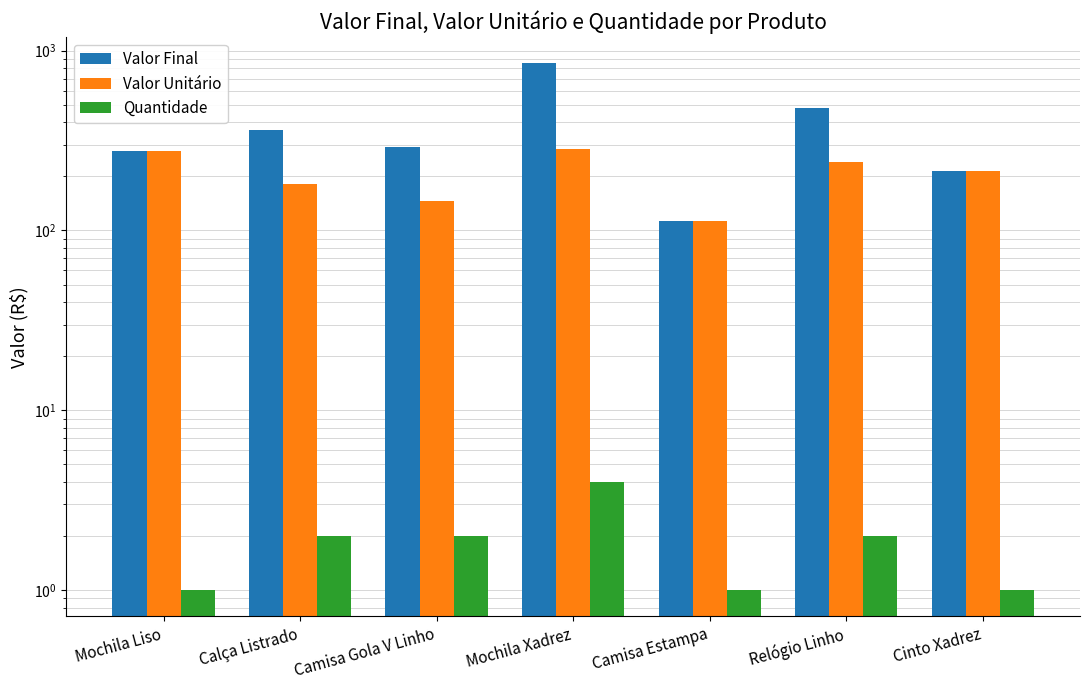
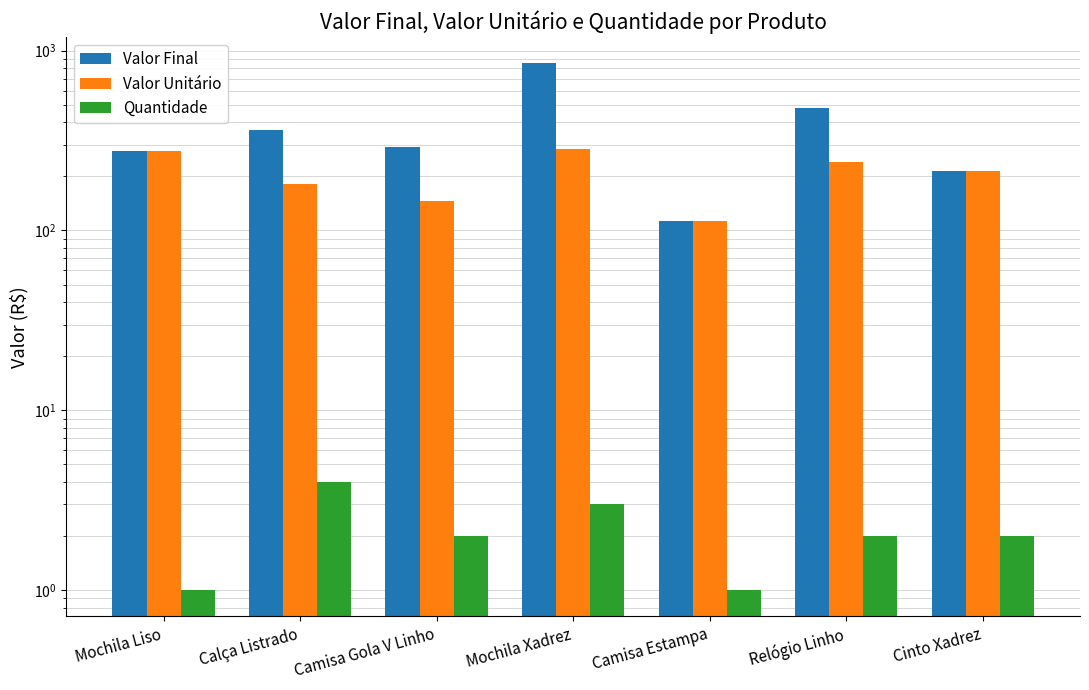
  {
    "Valor Final": {
      "Mochila Liso": 280,
      "Calça Listrado": 360,
      "Camisa Gola V Linho": 290,
      "Mochila Xadrez": 800,
      "Camisa Estampa": 110,
      "Relógio Linho": 480,
      "Cinto Xadrez": 220
    },
    "Valor Unitário": {
      "Mochila Liso": 280,
      "Calça Listrado": 180,
      "Camisa Gola V Linho": 150,
      "Mochila Xadrez": 280,
      "Camisa Estampa": 110,
      "Relógio Linho": 240,
      "Cinto Xadrez": 220
    },
    "Quantidade": {
      "Mochila Liso": 1,
-     "Calça Listrado": 2,
+     "Calça Listrado": 4,
      "Camisa Gola V Linho": 2,
-     "Mochila Xadrez": 4,
+     "Mochila Xadrez": 3,
      "Camisa Estampa": 1,
      "Relógio Linho": 2,
-     "Cinto Xadrez": 1
+     "Cinto Xadrez": 2
    }
  }
